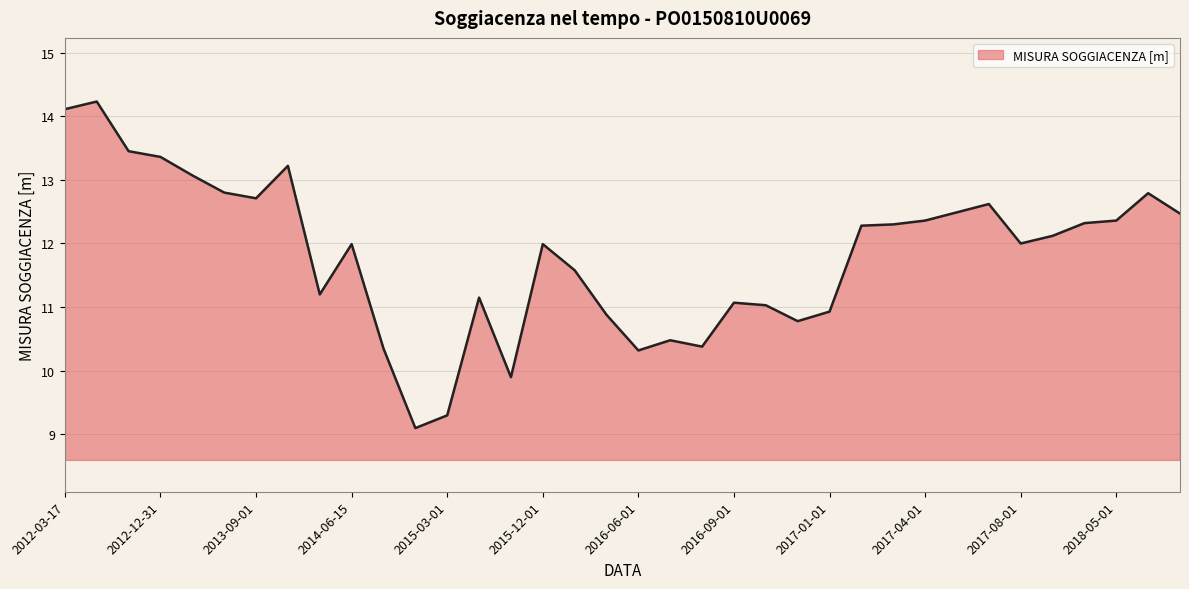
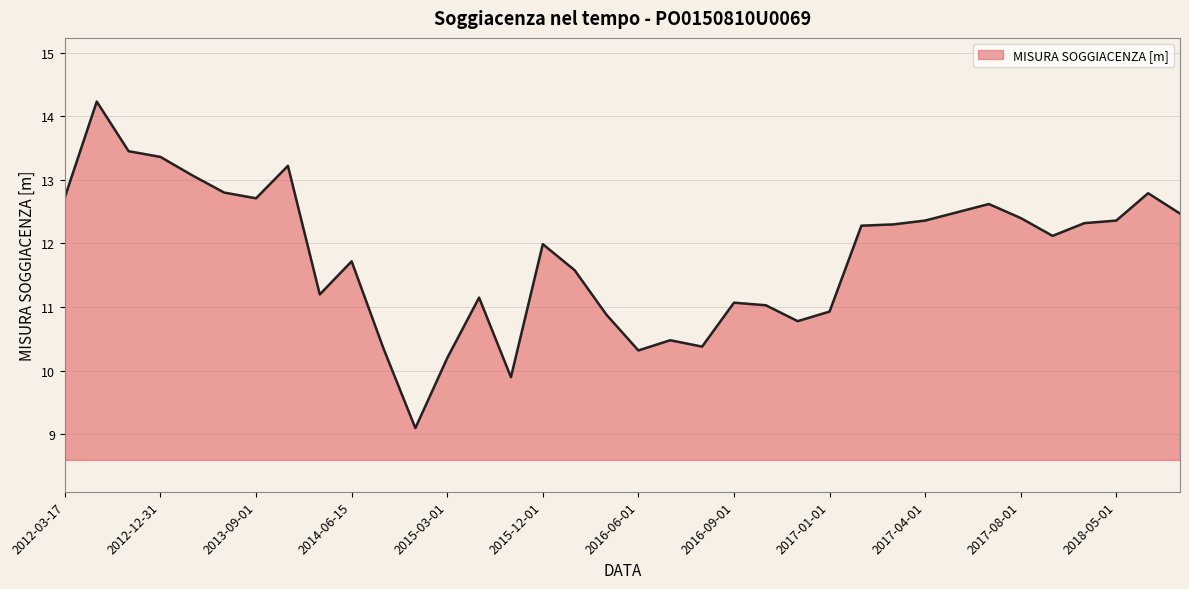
  {
-   "2012-03-17": 14.1,
+   "2012-03-17": 12.7,
    "2012-12-31": 13.4,
    "2013-09-01": 12.7,
-   "2014-06-15": 12.0,
-   "2015-03-01": 9.3,
+   "2014-06-15": 11.7,
+   "2015-03-01": 10.2,
    "2015-12-01": 12.0,
    "2016-06-01": 10.3,
    "2016-09-01": 11.1,
    "2017-01-01": 10.9,
    "2017-04-01": 12.4,
-   "2017-08-01": 12.0,
+   "2017-08-01": 12.4,
    "2018-05-01": 12.4
  }
